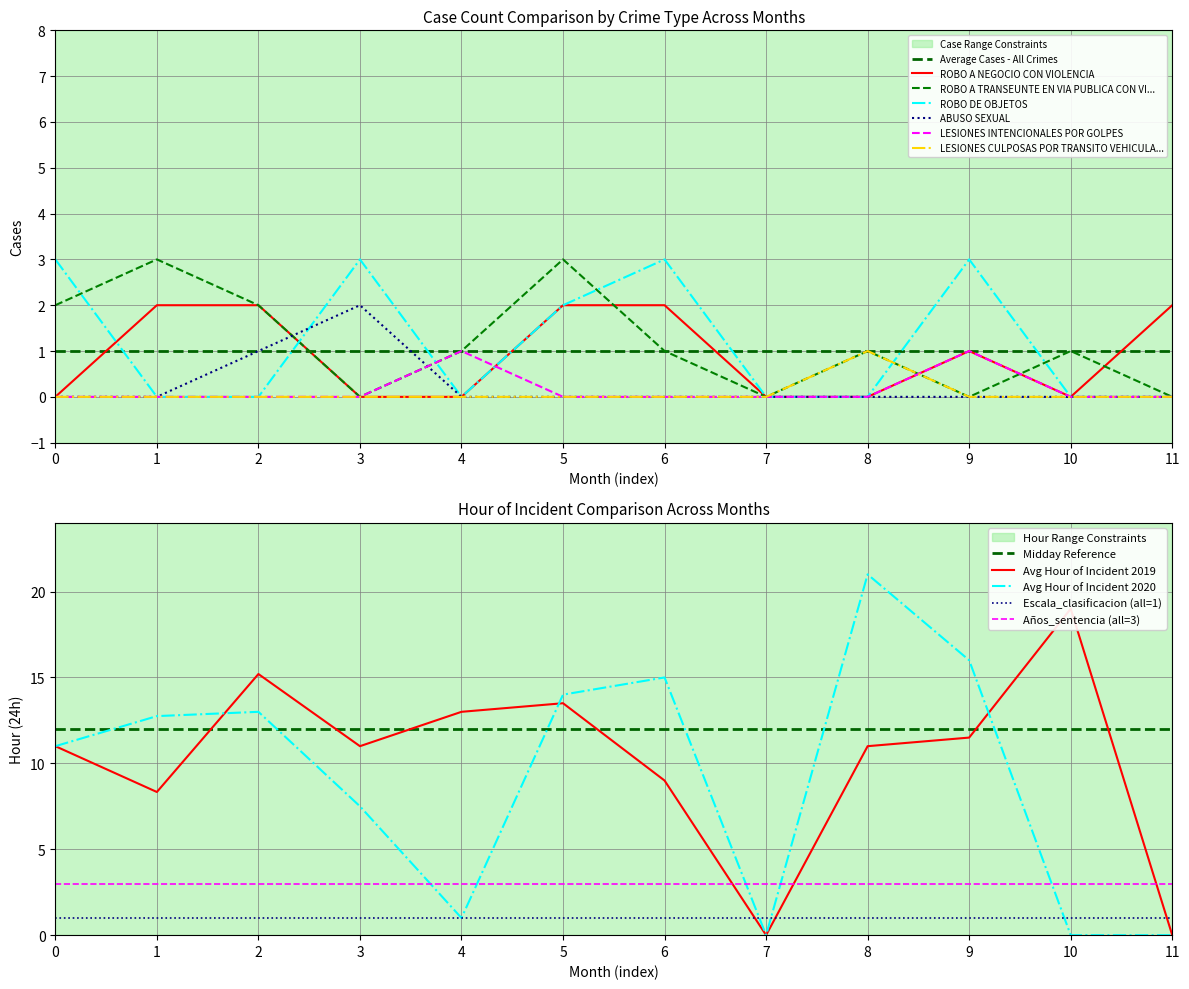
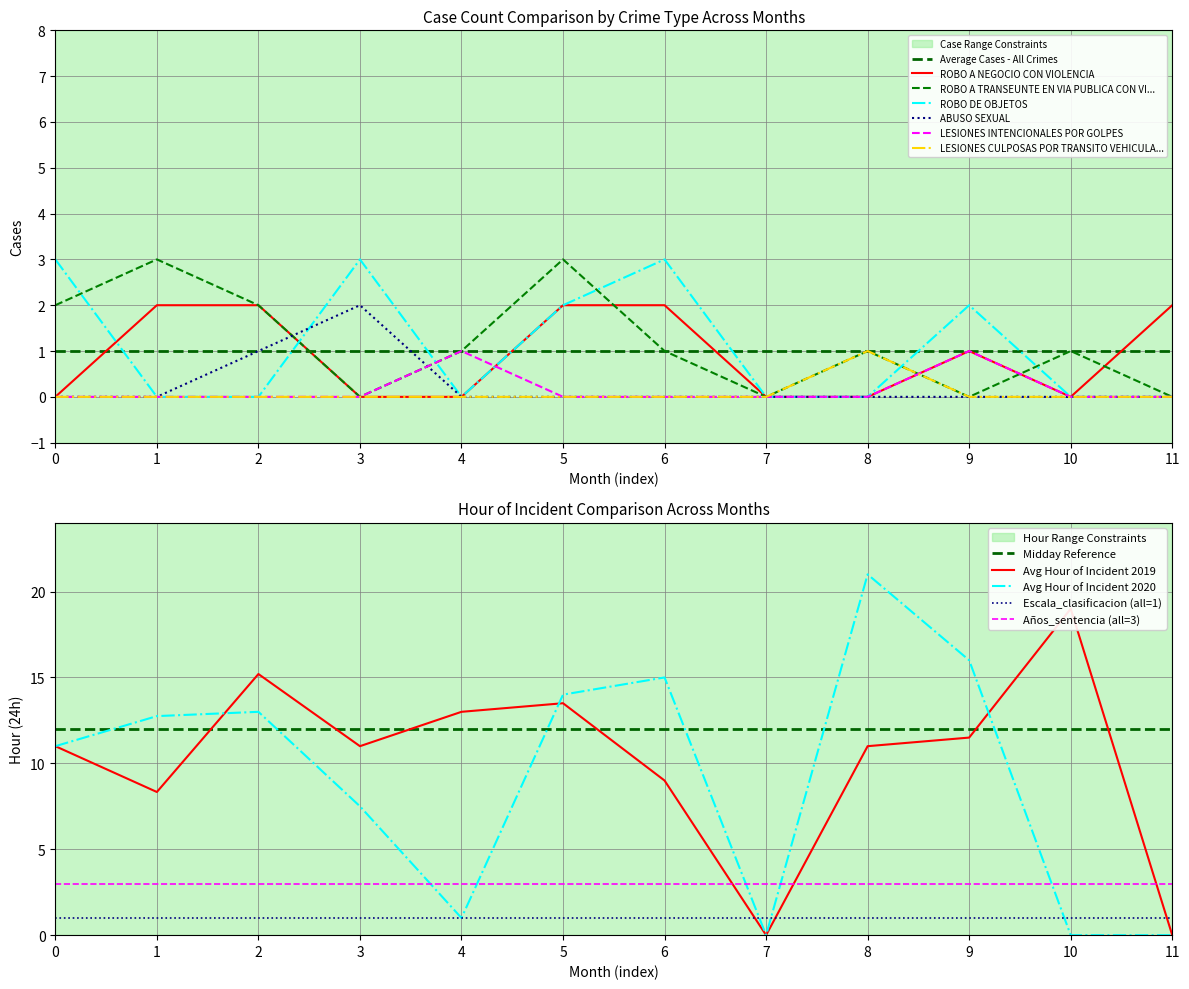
  {
    "Case Count Comparison by Crime Type Across Months": {
      "Case Range Constraints": {
        "0": 8,
        "1": 8,
        "2": 8,
        "3": 8,
        "4": 8,
        "5": 8,
        "6": 8,
        "7": 8,
        "8": 8,
        "9": 8,
        "10": 8,
        "11": 8
      },
      "ROBO A NEGOCIO CON VIOLENCIA": {
        "1": 2,
        "6": 2,
        "11": 2
      },
      "ROBO DE OBJETOS": {
        "0": 3,
        "3": 3,
        "6": 3,
-       "9": 3
+       "9": 2
      },
      "ABUSO SEXUAL": {
        "3": 2
      }
    },
    "Hour of Incident Comparison Across Months": {
      "Midday Reference": {
        "0": 12.0,
        "1": 12.0,
        "2": 12.0,
        "3": 12.0,
        "4": 12.0,
        "5": 12.0,
        "6": 12.0,
        "7": 12.0,
        "8": 12.0,
        "9": 12.0,
        "10": 12.0,
        "11": 12.0
      },
      "Hour Range Constraints": {
        "0": 24.0,
        "1": 24.0,
        "2": 24.0,
        "3": 24.0,
        "4": 24.0,
        "5": 24.0,
        "6": 24.0,
        "7": 24.0,
        "8": 24.0,
        "9": 24.0,
        "10": 24.0,
        "11": 24.0
      },
      "Avg Hour of Incident 2019": {
        "1": 8.3,
        "2": 15.2,
        "3": 11.0,
        "4": 13.0,
        "5": 13.5,
        "6": 9.0,
        "8": 11.0,
        "9": 11.5
      },
      "Avg Hour of Incident 2020": {
        "1": 12.8,
        "2": 13.0,
        "3": 7.5,
        "5": 14.0,
        "6": 15.0,
        "8": 21.0,
        "9": 16.0,
        "10": 0.0
      },
      "Escala_clasificacion (all=1)": {
        "0": 1.0,
        "1": 1.0,
        "2": 1.0,
        "3": 1.0,
        "5": 1.0,
        "6": 1.0,
        "7": 1.0,
        "8": 1.0,
        "9": 1.0,
        "10": 1.0,
        "11": 1.0
      },
      "Años_sentencia (all=3)": {
        "0": 3.0,
        "1": 3.0,
        "2": 3.0,
        "3": 3.0,
        "4": 3.0,
        "5": 3.0,
        "6": 3.0,
        "7": 3.0,
        "8": 3.0,
        "9": 3.0,
        "10": 3.0,
        "11": 3.0
      }
    }
  }
